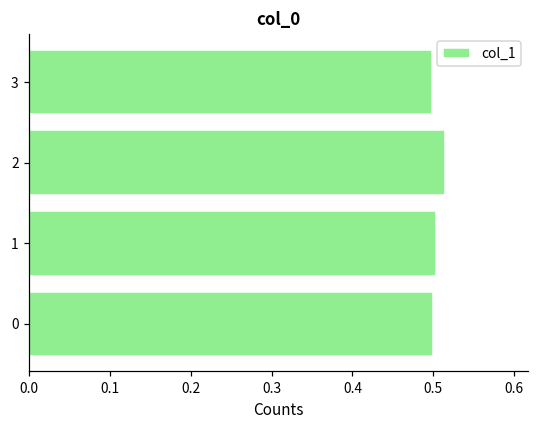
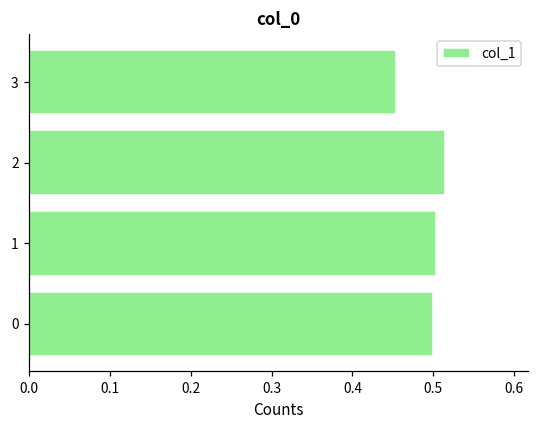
  {
-   "3": 0.50,
+   "3": 0.45,
    "2": 0.51,
    "1": 0.50,
    "0": 0.50
  }
